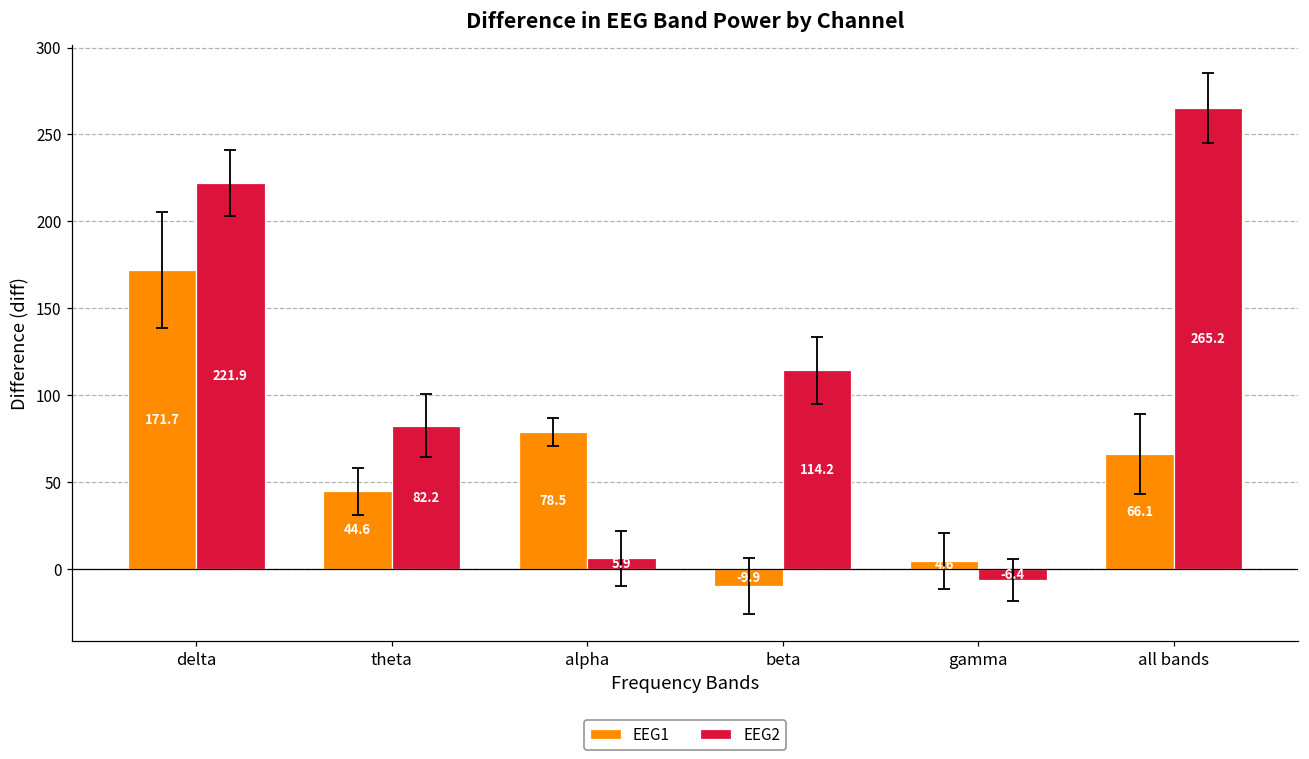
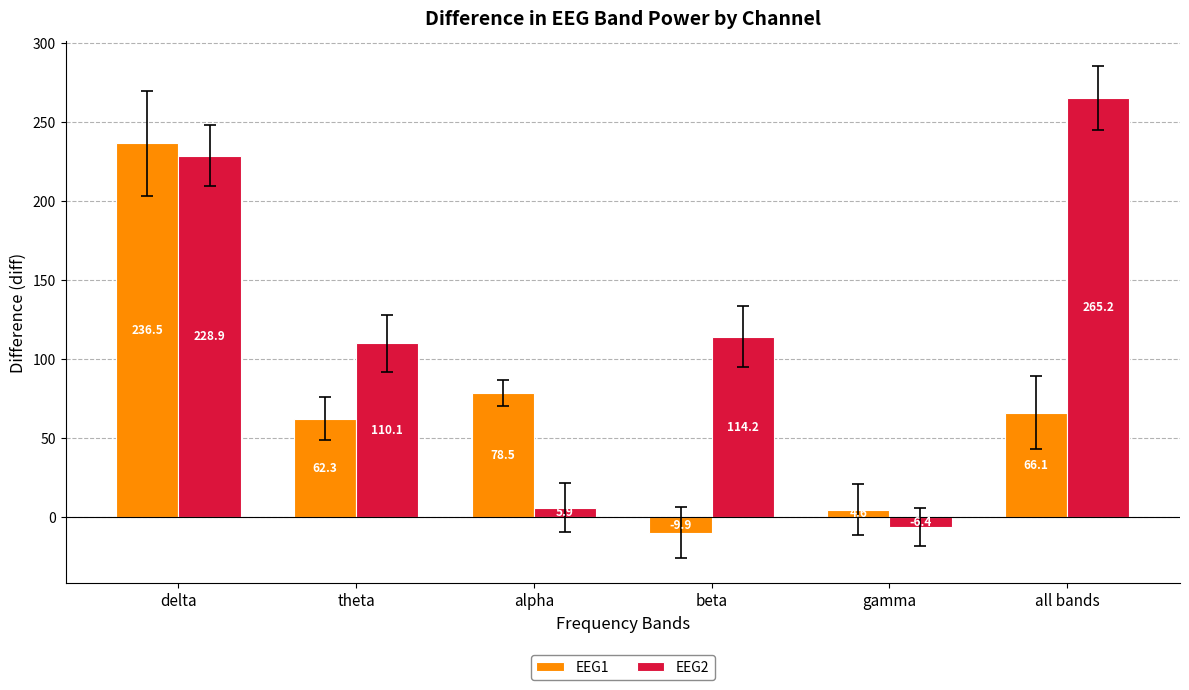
  {
    "EEG1": {
-     "delta": 171.7,
-     "theta": 44.6,
+     "delta": 236.5,
+     "theta": 62.3,
      "alpha": 78.5,
      "beta": -9.9,
      "gamma": 4.6,
      "all bands": 66.1
    },
    "EEG2": {
-     "delta": 221.9,
-     "theta": 82.2,
+     "delta": 228.9,
+     "theta": 110.1,
      "alpha": 5.9,
      "beta": 114.2,
      "gamma": -6.4,
      "all bands": 265.2
    }
  }
